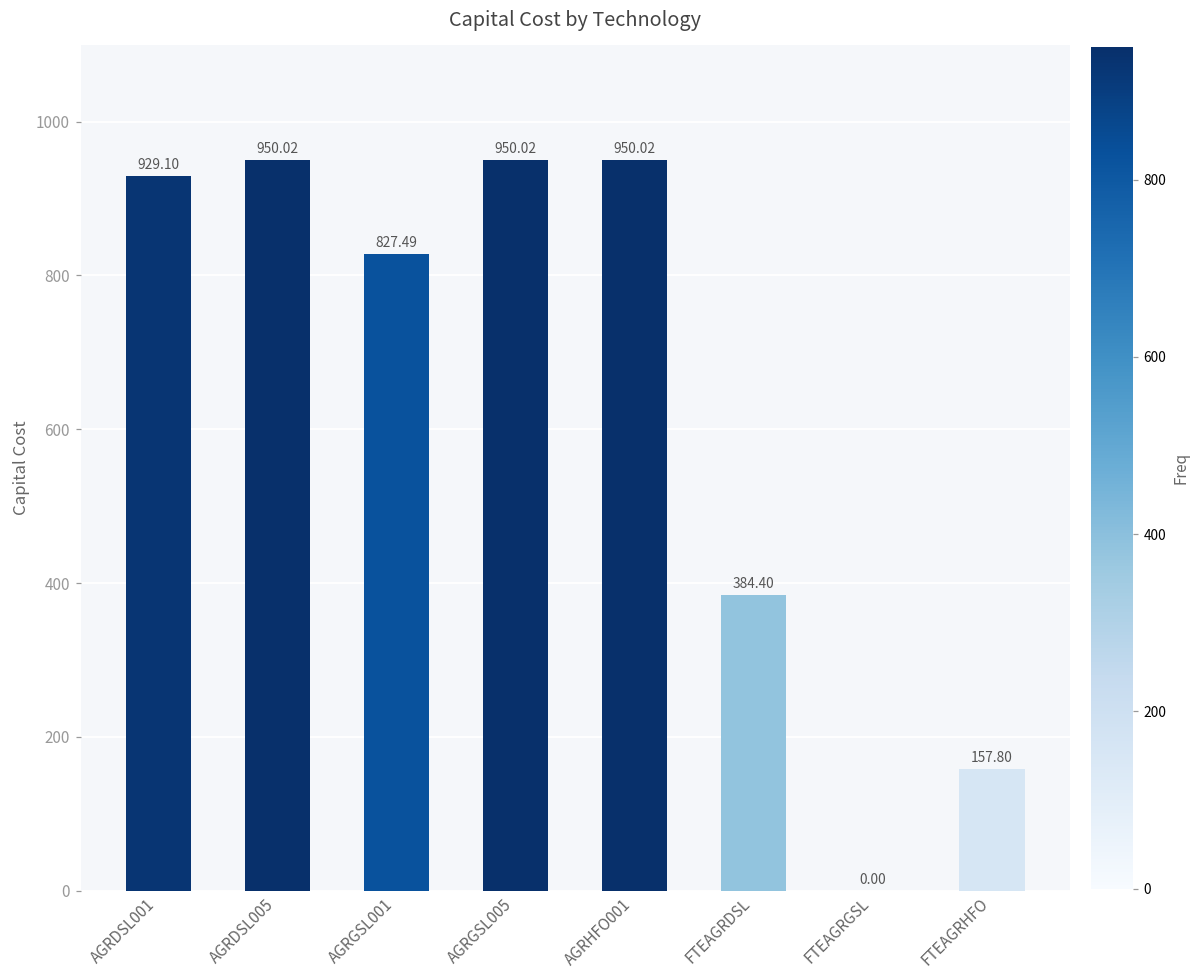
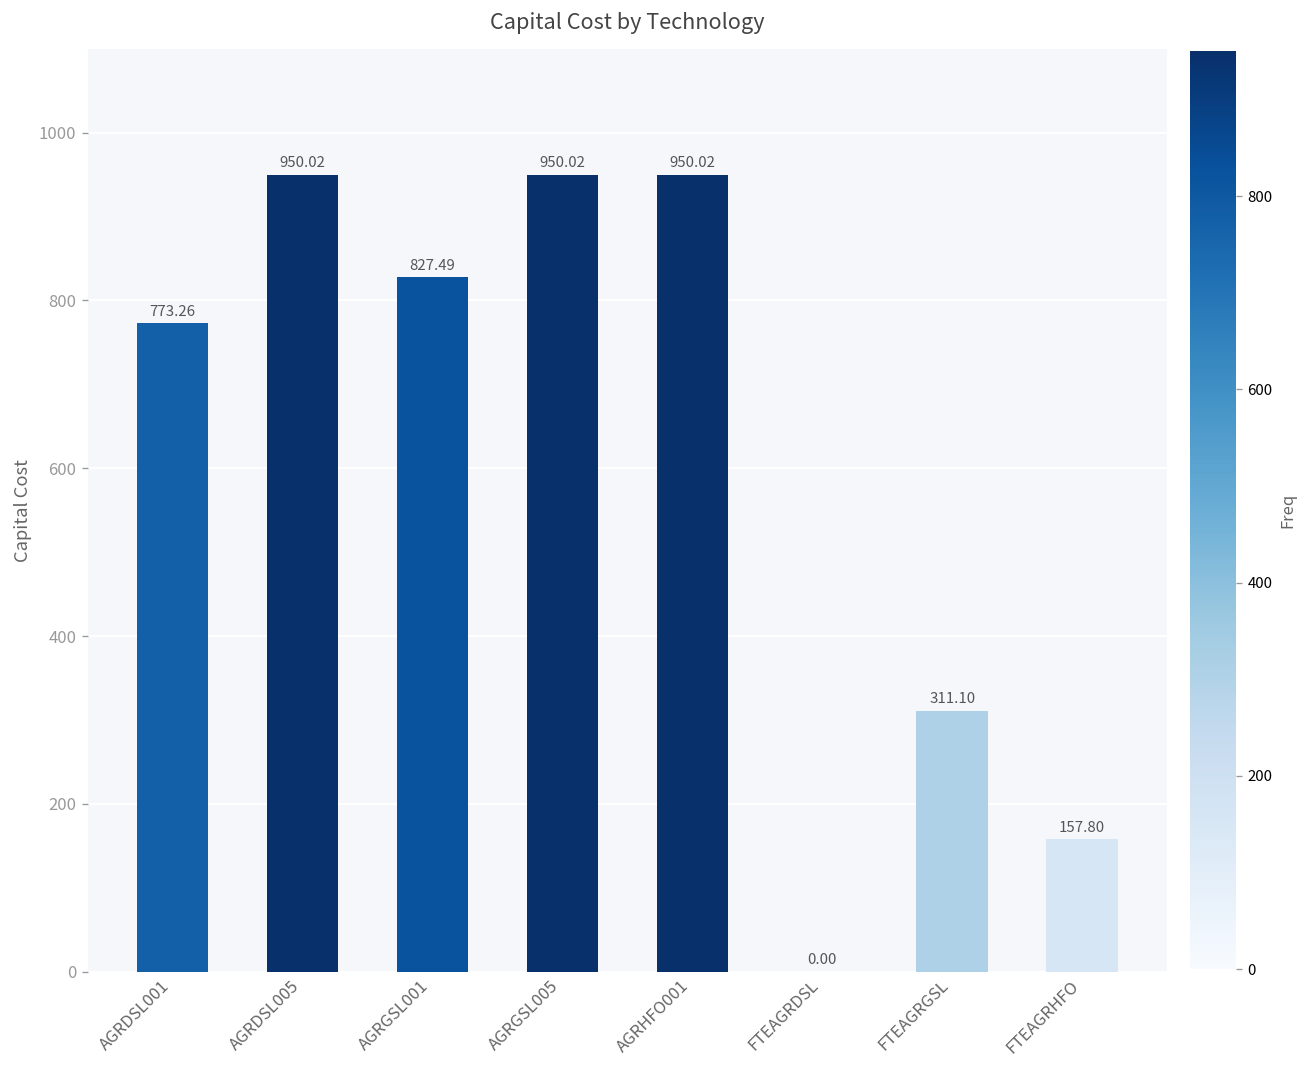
  {
-   "AGRDSL001": 929.10,
+   "AGRDSL001": 773.26,
    "AGRDSL005": 950.02,
    "AGRGSL001": 827.49,
    "AGRGSL005": 950.02,
    "AGRHFO001": 950.02,
-   "FTEAGRDSL": 384.40,
-   "FTEAGRGSL": 0.00,
+   "FTEAGRDSL": 0.00,
+   "FTEAGRGSL": 311.10,
    "FTEAGRHFO": 157.80
  }
